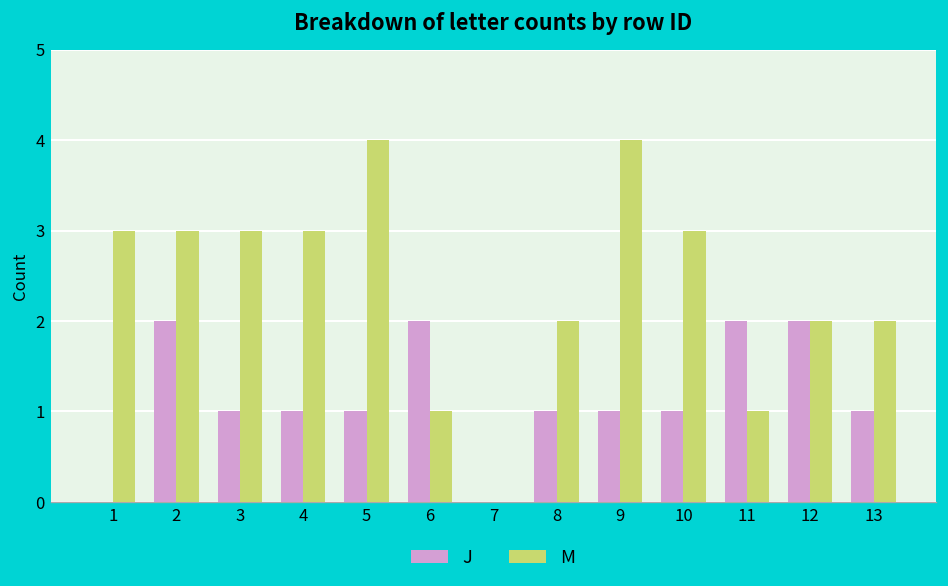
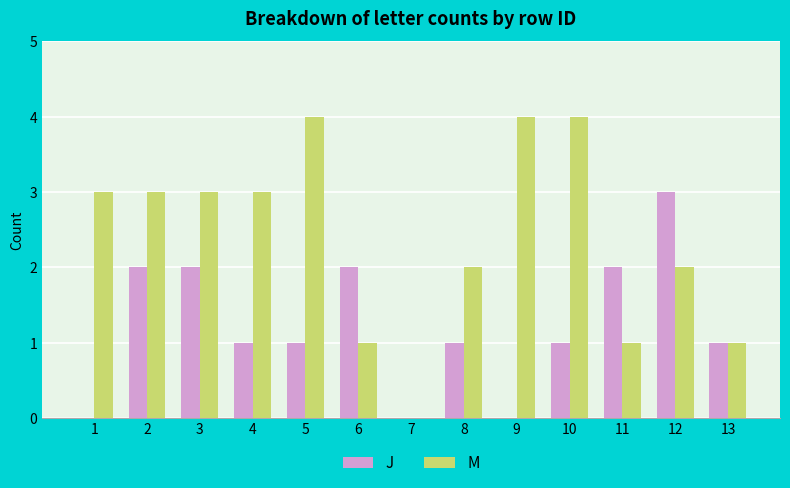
  {
    "J": {
      "1": 0,
      "2": 2,
-     "3": 1,
+     "3": 2,
      "4": 1,
      "5": 1,
      "6": 2,
      "7": 0,
      "8": 1,
-     "9": 1,
+     "9": 0,
      "10": 1,
      "11": 2,
-     "12": 2,
+     "12": 3,
      "13": 1
    },
    "M": {
      "1": 3,
      "2": 3,
      "3": 3,
      "4": 3,
      "5": 4,
      "6": 1,
      "7": 0,
      "8": 2,
      "9": 4,
-     "10": 3,
+     "10": 4,
      "11": 1,
      "12": 2,
-     "13": 2
+     "13": 1
    }
  }
